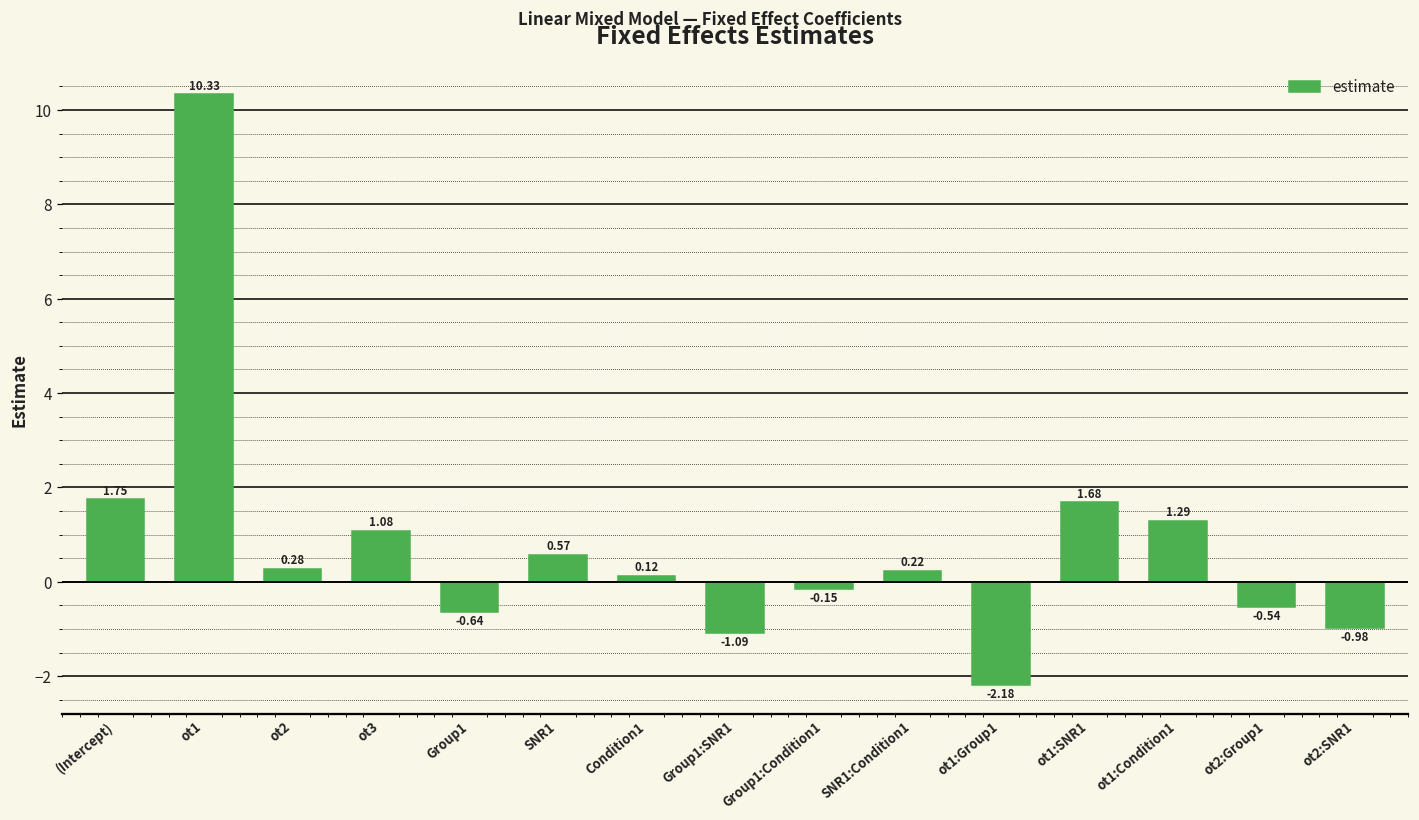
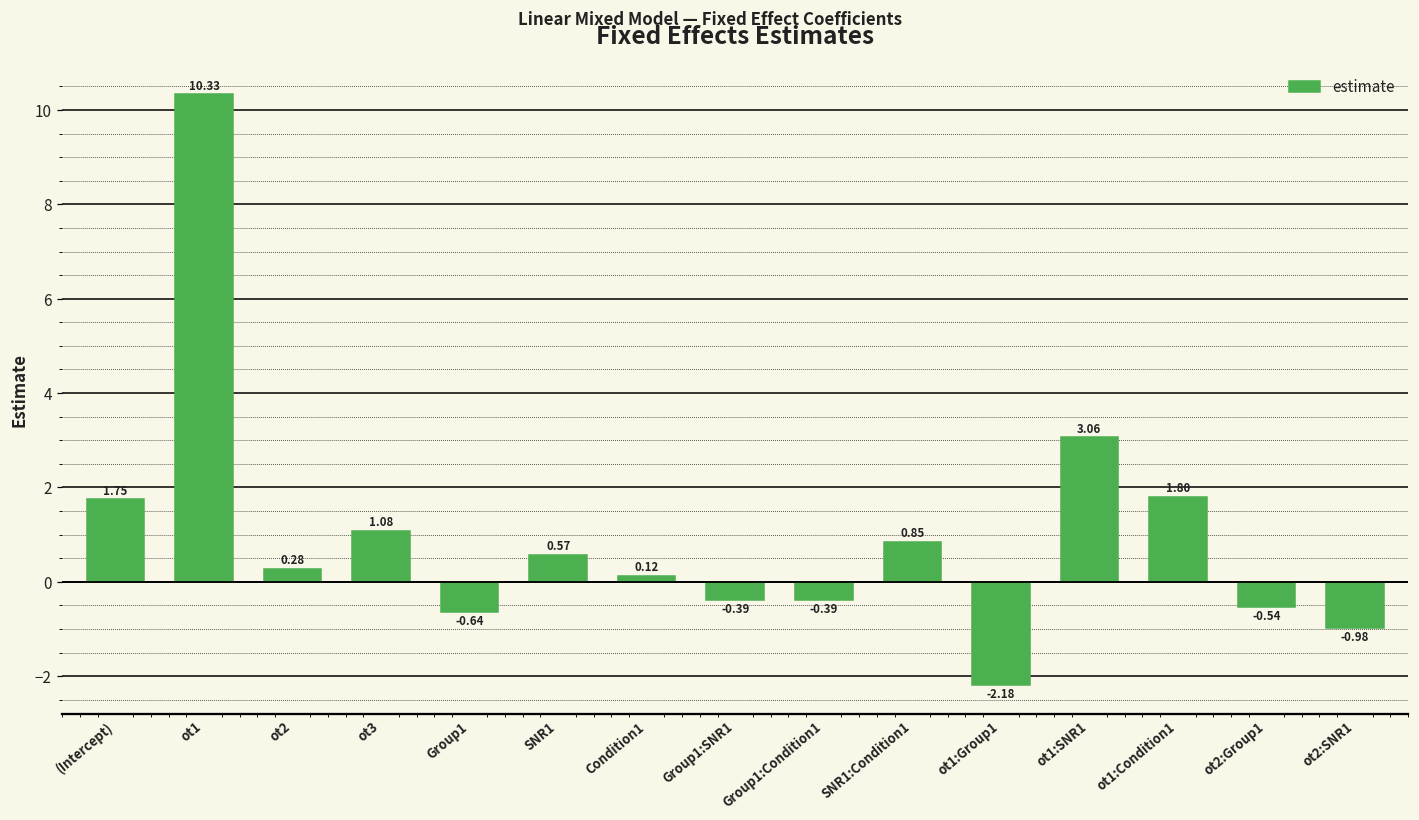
  {
    "(Intercept)": 1.75,
    "ot1": 10.33,
    "ot2": 0.28,
    "ot3": 1.08,
    "Group1": -0.64,
    "SNR1": 0.57,
    "Condition1": 0.12,
-   "Group1:SNR1": -1.09,
-   "Group1:Condition1": -0.15,
-   "SNR1:Condition1": 0.22,
+   "Group1:SNR1": -0.39,
+   "Group1:Condition1": -0.39,
+   "SNR1:Condition1": 0.85,
    "ot1:Group1": -2.18,
-   "ot1:SNR1": 1.68,
-   "ot1:Condition1": 1.29,
+   "ot1:SNR1": 3.06,
+   "ot1:Condition1": 1.80,
    "ot2:Group1": -0.54,
    "ot2:SNR1": -0.98
  }
